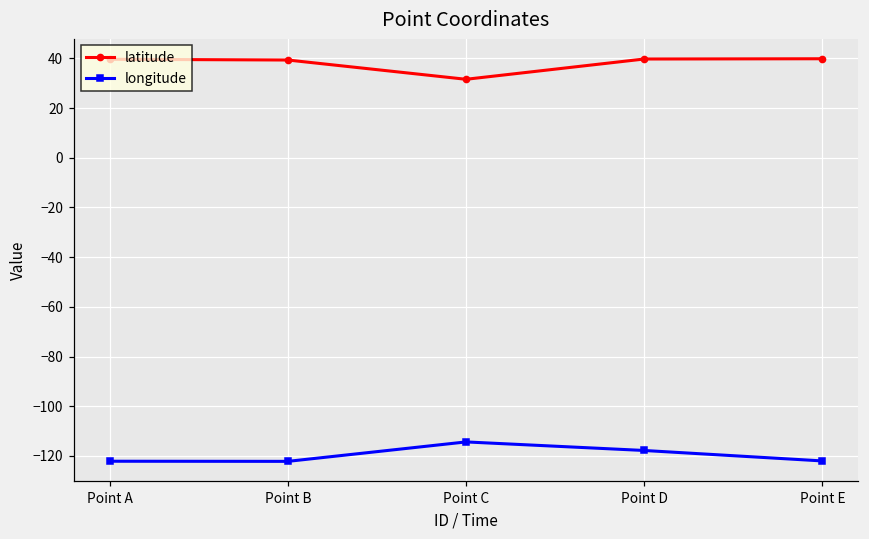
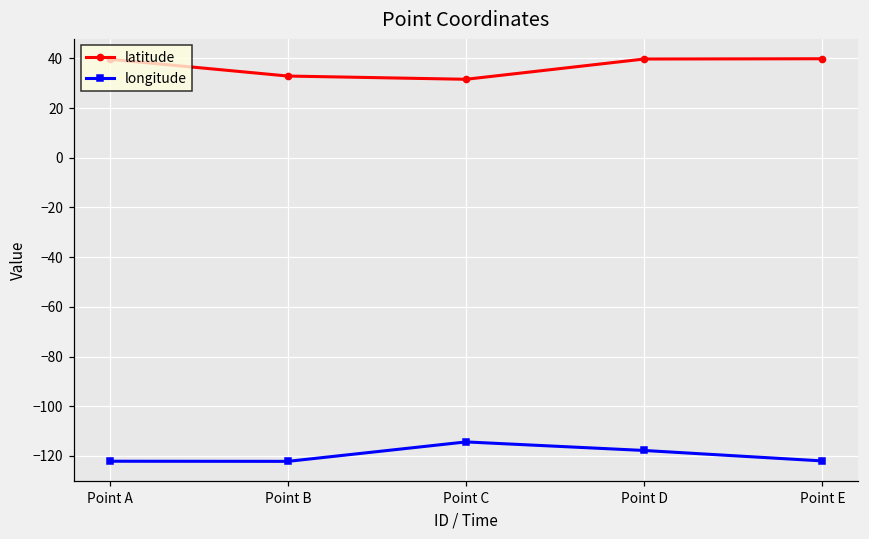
  {
    "latitude": {
-     "Point B": 39,
+     "Point B": 33,
      "Point C": 32,
      "Point D": 40,
      "Point E": 40
    },
    "longitude": {
      "Point A": -122,
      "Point B": -122,
      "Point C": -114,
      "Point D": -118,
      "Point E": -122
    }
  }
